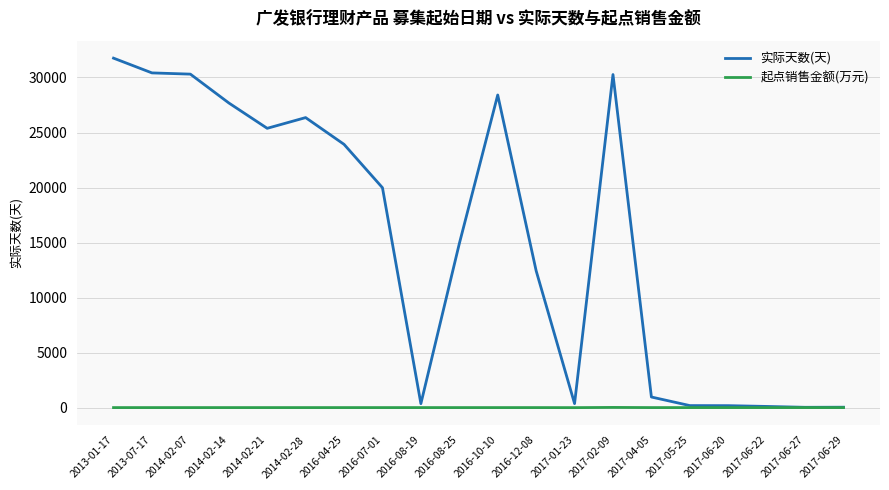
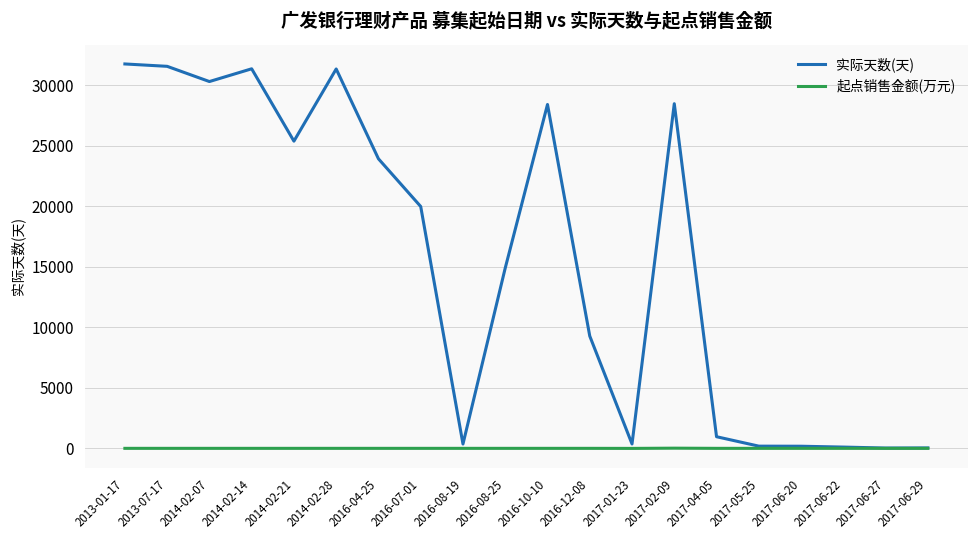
  {
    "实际天数(天)": {
      "2013-01-17": 31800,
-     "2013-07-17": 30400,
+     "2013-07-17": 31600,
      "2014-02-07": 30300,
-     "2014-02-14": 27700,
+     "2014-02-14": 31400,
      "2014-02-21": 25400,
-     "2014-02-28": 26400,
+     "2014-02-28": 31300,
      "2016-04-25": 23900,
      "2016-07-01": 20000,
      "2016-08-19": 400,
      "2016-08-25": 14900,
      "2016-10-10": 28400,
-     "2016-12-08": 12400,
+     "2016-12-08": 9300,
      "2017-01-23": 400,
-     "2017-02-09": 30300,
+     "2017-02-09": 28500,
      "2017-04-05": 1000
    },
    "起点销售金额(万元)": {
      "2013-01-17": 0,
      "2013-07-17": 0,
      "2014-02-07": 0,
      "2014-02-14": 0,
      "2014-02-21": 0,
      "2014-02-28": 0,
      "2016-04-25": 0,
      "2016-07-01": 0,
      "2016-08-19": 0,
      "2016-08-25": 0,
      "2016-10-10": 0,
      "2016-12-08": 0,
      "2017-01-23": 0,
      "2017-02-09": 0,
      "2017-04-05": 0
    }
  }
